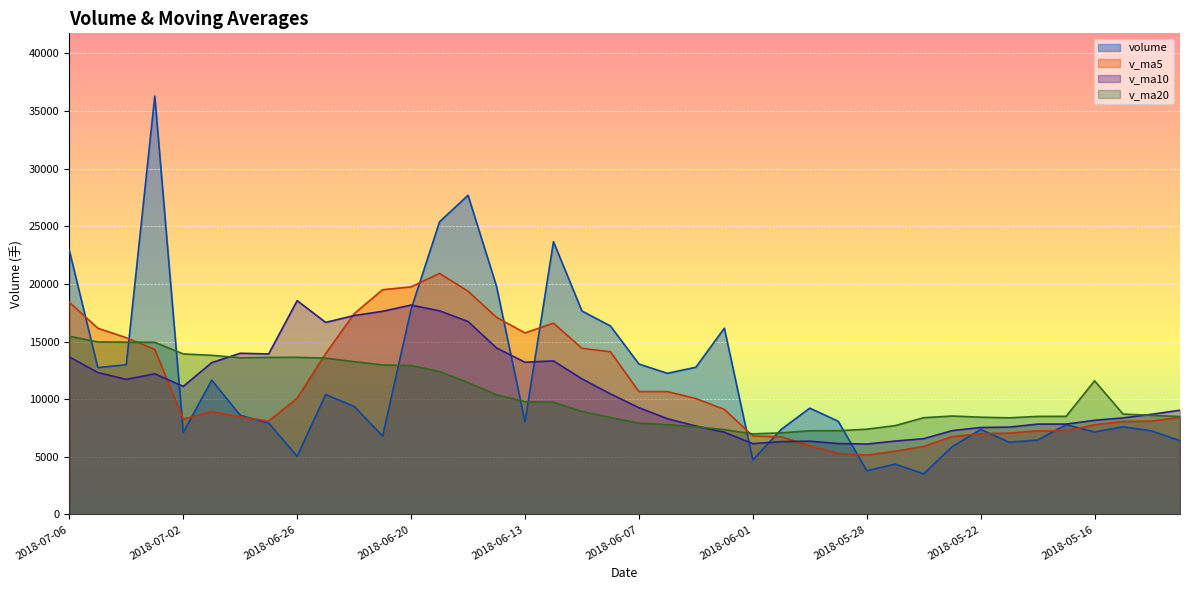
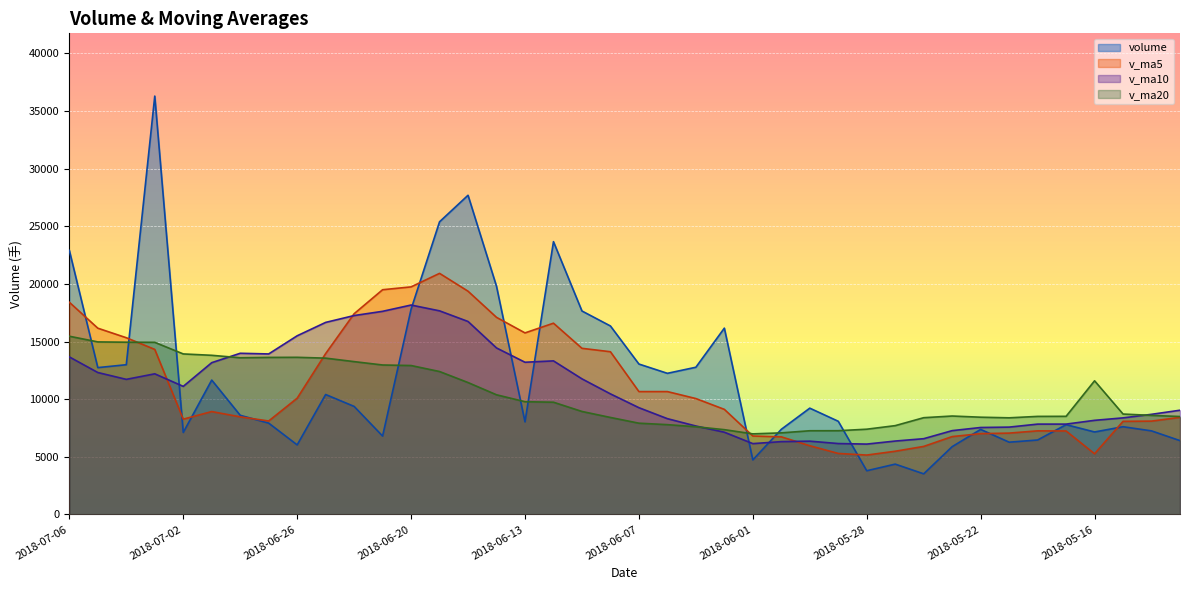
  {
    "volume": {
      "2018-07-06": 22900,
      "2018-07-02": 7100,
-     "2018-06-26": 5000,
+     "2018-06-26": 6000,
      "2018-06-20": 17800,
      "2018-06-13": 8000,
      "2018-06-07": 13000,
      "2018-06-01": 4700,
      "2018-05-28": 3800,
      "2018-05-16": 7200
    },
    "v_ma5": {
      "2018-07-06": 18400,
      "2018-07-02": 8300,
      "2018-06-26": 10100,
      "2018-06-20": 19700,
      "2018-06-13": 15700,
      "2018-06-07": 10700,
      "2018-05-28": 5100,
      "2018-05-22": 7000,
-     "2018-05-16": 7800
+     "2018-05-16": 5300
    },
    "v_ma10": {
      "2018-07-06": 13700,
      "2018-07-02": 11100,
-     "2018-06-26": 18500,
+     "2018-06-26": 15500,
      "2018-06-20": 18200,
      "2018-06-13": 13200,
      "2018-06-07": 9300,
      "2018-06-01": 6100,
      "2018-05-28": 6100,
      "2018-05-16": 8200
    },
    "v_ma20": {
      "2018-07-06": 15500,
      "2018-07-02": 13900,
      "2018-06-26": 13600,
      "2018-06-20": 12900,
      "2018-06-13": 9800,
      "2018-06-07": 7900,
      "2018-05-28": 7400,
      "2018-05-22": 8400,
      "2018-05-16": 11600
    }
  }
